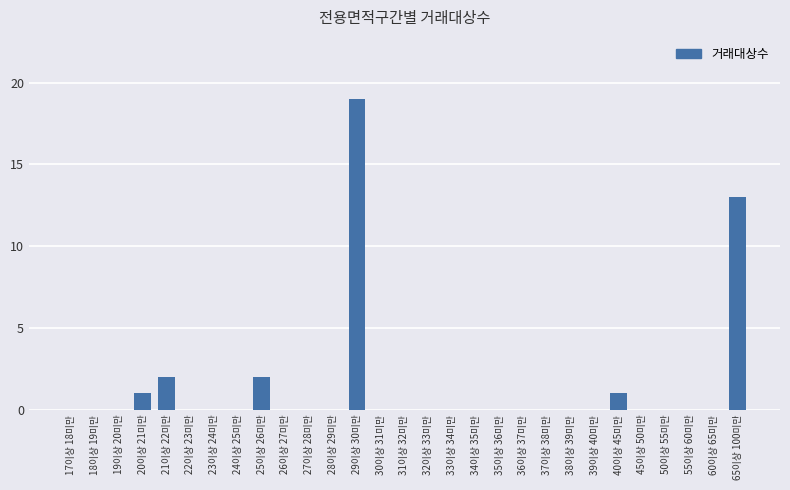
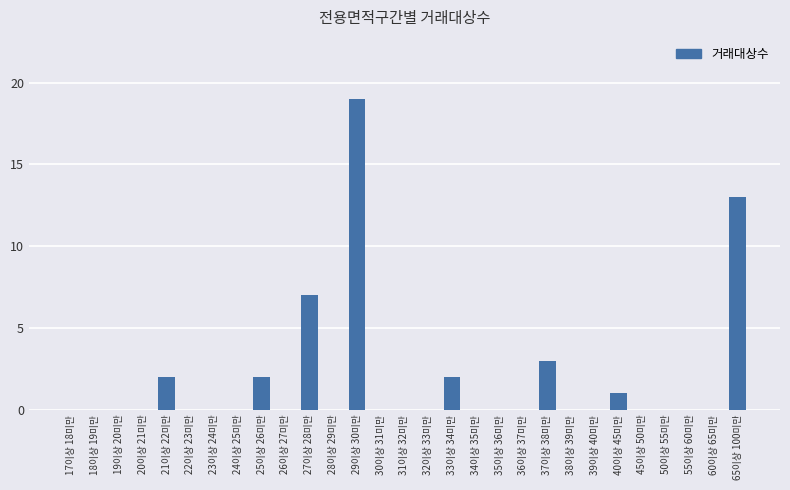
  {
    "17이상 18미만": 0,
    "18이상 19미만": 0,
    "19이상 20미만": 0,
-   "20이상 21미만": 1,
+   "20이상 21미만": 0,
    "21이상 22미만": 2,
    "22이상 23미만": 0,
    "23이상 24미만": 0,
    "24이상 25미만": 0,
    "25이상 26미만": 2,
    "26이상 27미만": 0,
-   "27이상 28미만": 0,
+   "27이상 28미만": 7,
    "28이상 29미만": 0,
    "29이상 30미만": 19,
    "30이상 31미만": 0,
    "31이상 32미만": 0,
    "32이상 33미만": 0,
-   "33이상 34미만": 0,
+   "33이상 34미만": 2,
    "34이상 35미만": 0,
    "35이상 36미만": 0,
    "36이상 37미만": 0,
-   "37이상 38미만": 0,
+   "37이상 38미만": 3,
    "38이상 39미만": 0,
    "39이상 40미만": 0,
    "40이상 45미만": 1,
    "45이상 50미만": 0,
    "50이상 55미만": 0,
    "55이상 60미만": 0,
    "60이상 65미만": 0,
    "65이상 100미만": 13
  }
